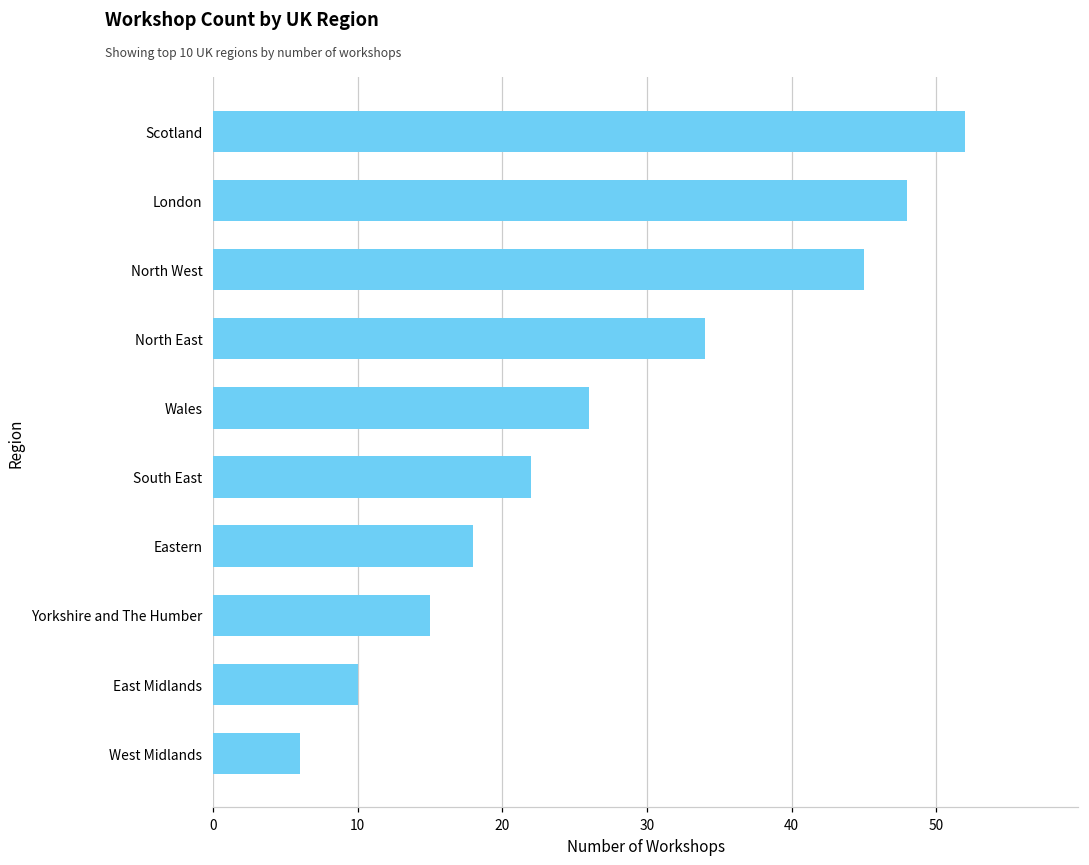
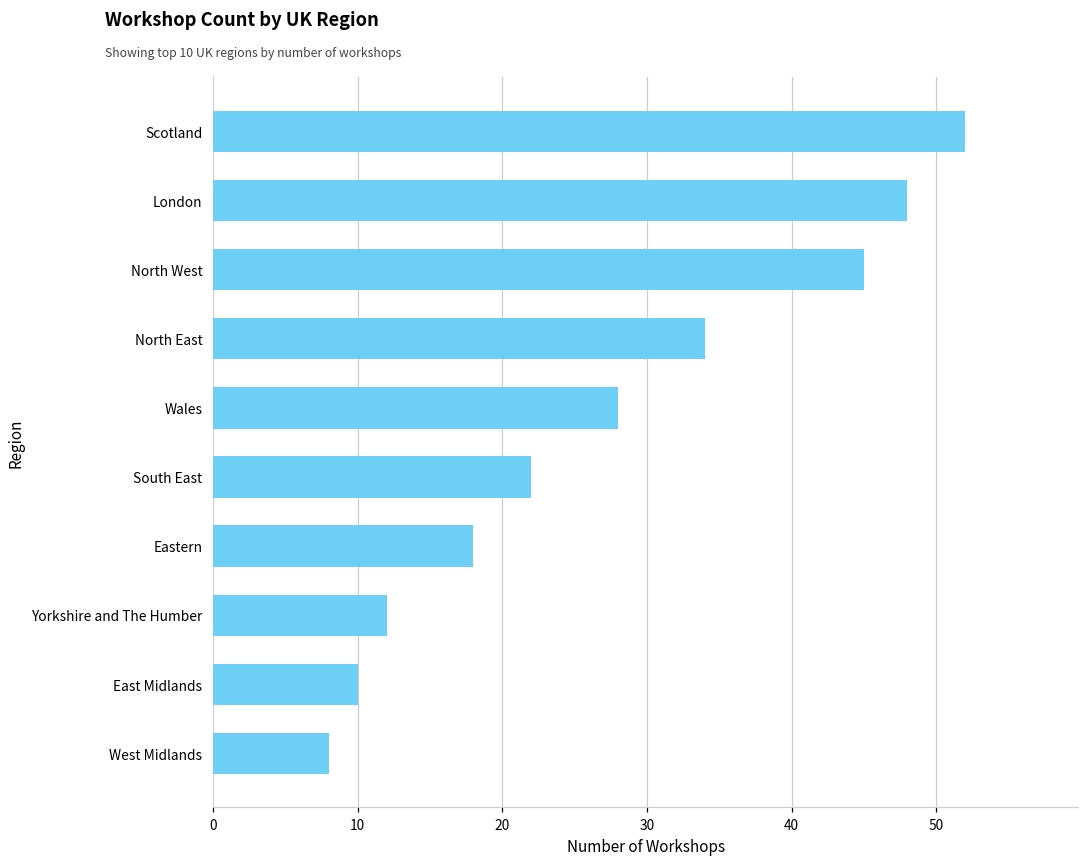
  {
    "Scotland": 52,
    "London": 48,
    "North West": 45,
    "North East": 34,
-   "Wales": 26,
+   "Wales": 28,
    "South East": 22,
    "Eastern": 18,
-   "Yorkshire and The Humber": 15,
+   "Yorkshire and The Humber": 12,
    "East Midlands": 10,
-   "West Midlands": 6
+   "West Midlands": 8
  }
